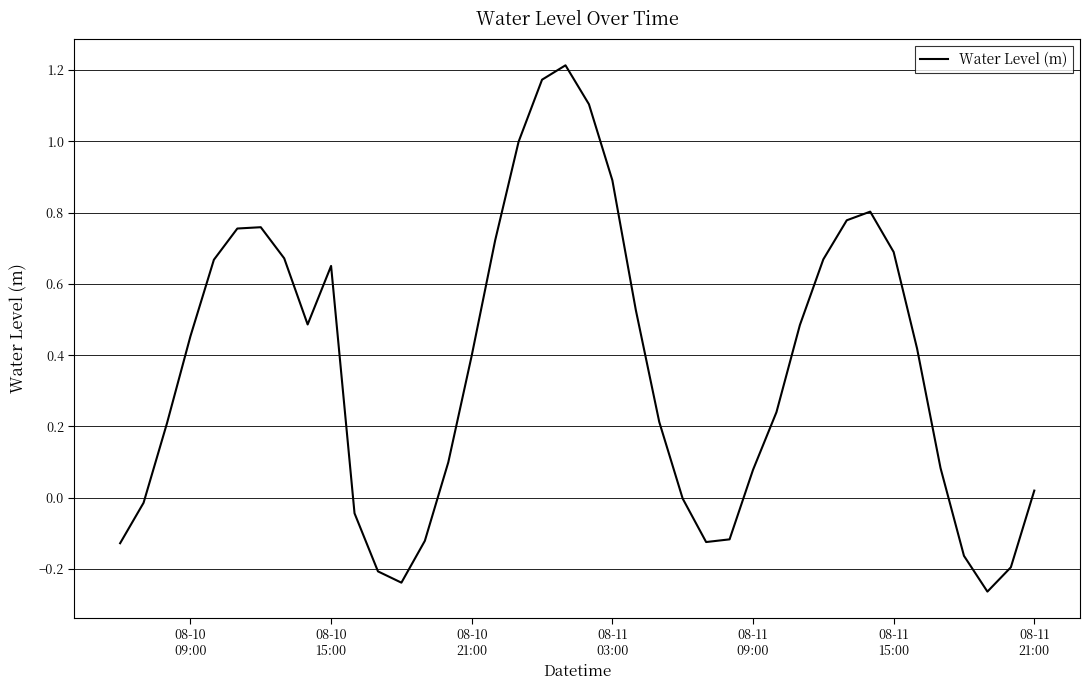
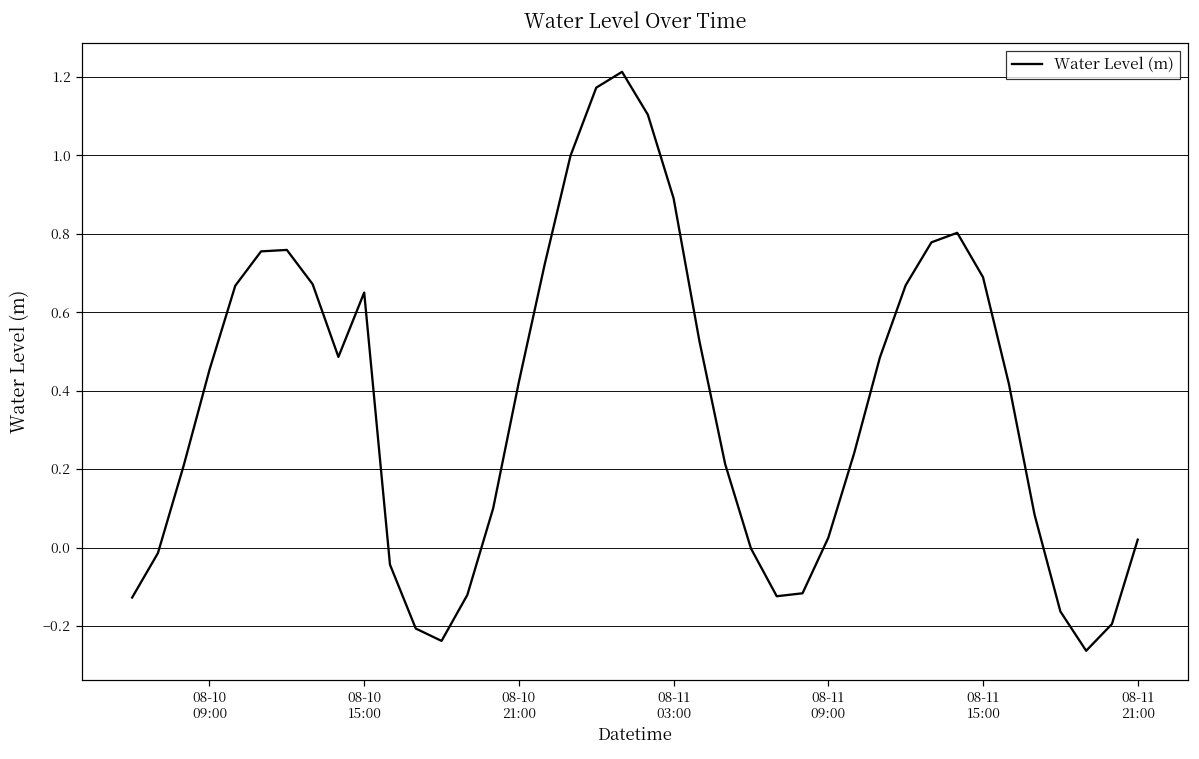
  {
    "08-10 09:00": 0.45,
    "08-10 15:00": 0.65,
-   "08-10 21:00": 0.40,
+   "08-10 21:00": 0.42,
    "08-11 03:00": 0.89,
-   "08-11 09:00": 0.08,
+   "08-11 09:00": 0.02,
    "08-11 15:00": 0.69,
    "08-11 21:00": 0.02
  }
